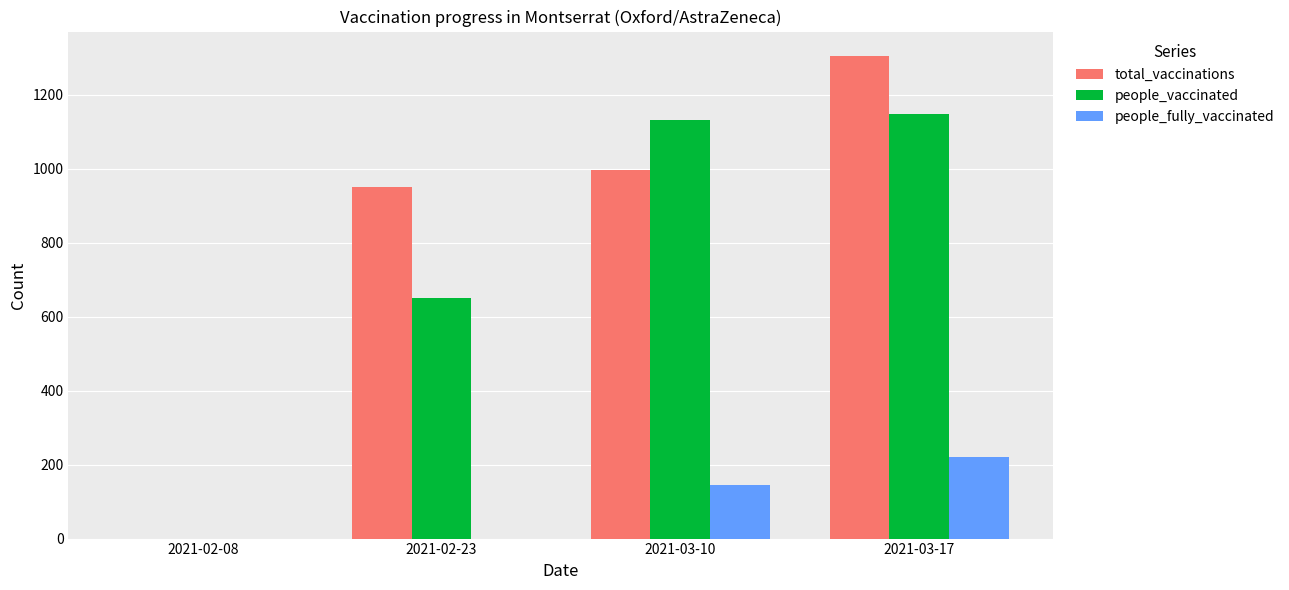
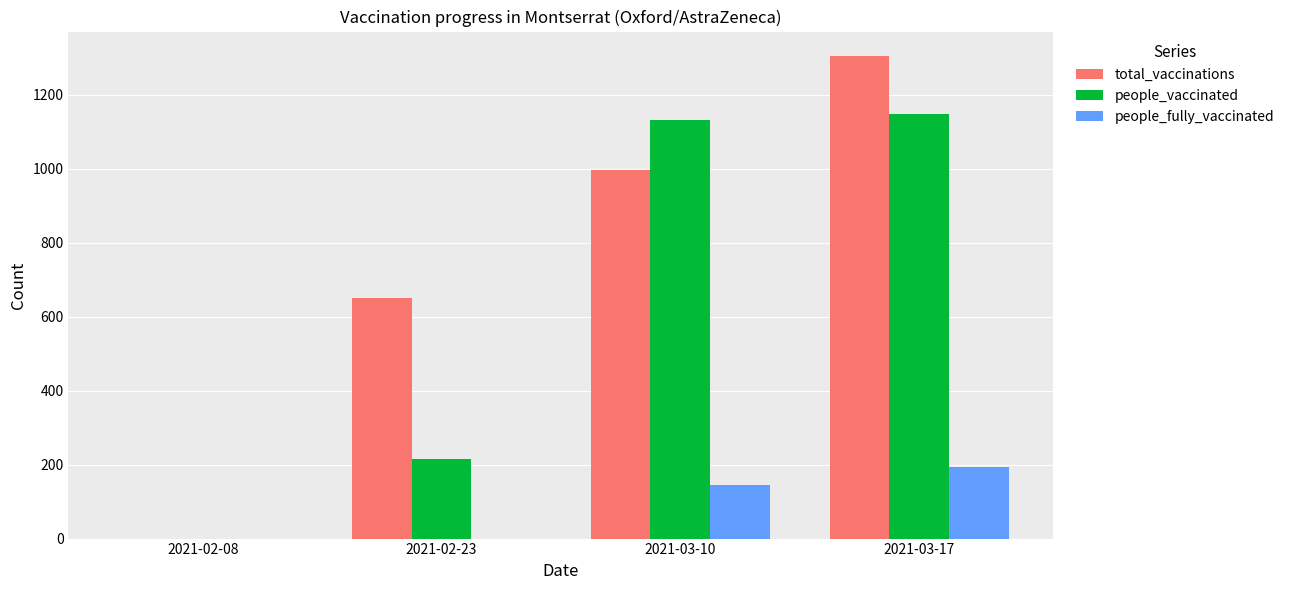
  {
    "total_vaccinations": {
      "2021-02-08": 0,
-     "2021-02-23": 950,
+     "2021-02-23": 650,
      "2021-03-10": 1000,
      "2021-03-17": 1310
    },
    "people_vaccinated": {
      "2021-02-08": 0,
-     "2021-02-23": 650,
+     "2021-02-23": 220,
      "2021-03-10": 1130,
      "2021-03-17": 1150
    },
    "people_fully_vaccinated": {
      "2021-02-08": 0,
      "2021-02-23": 0,
      "2021-03-10": 150,
-     "2021-03-17": 220
+     "2021-03-17": 190
    }
  }
